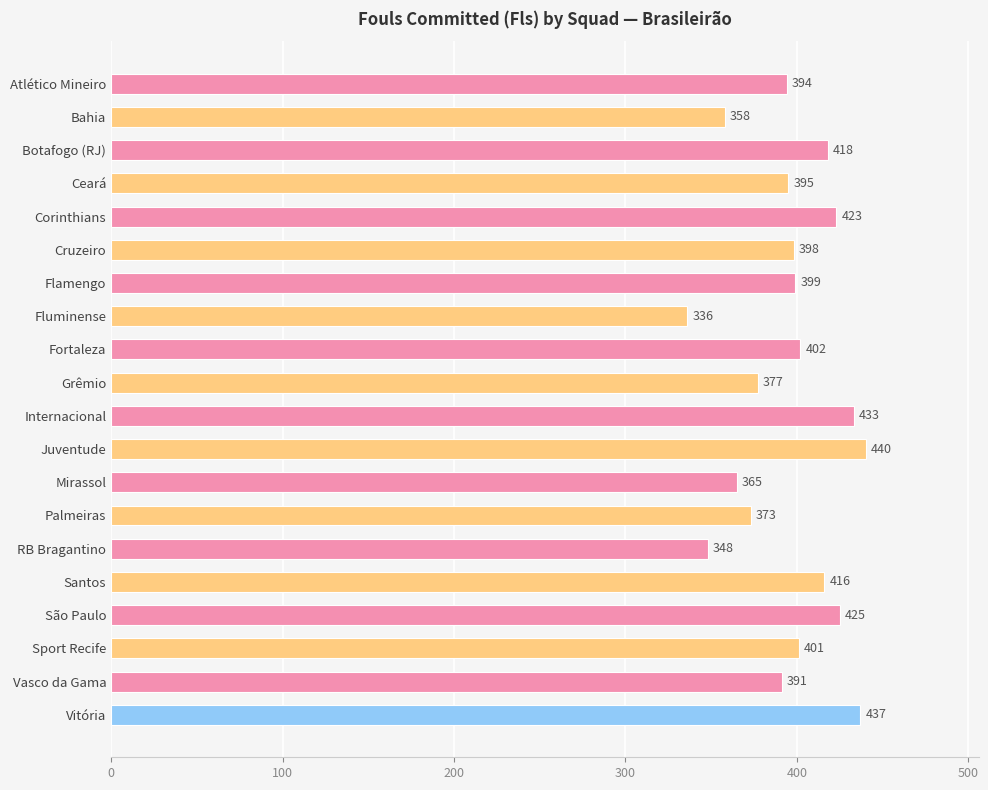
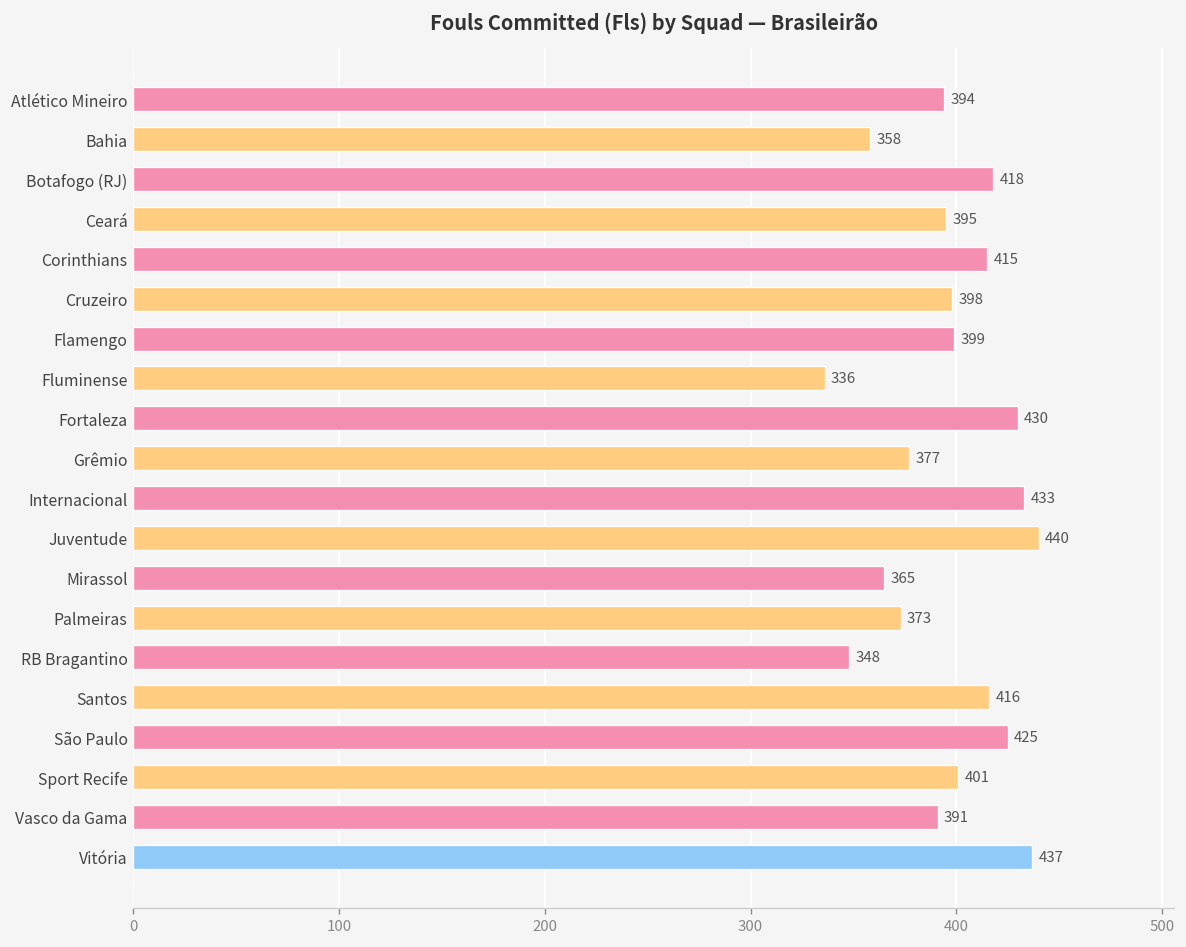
  {
    "Atlético Mineiro": 394,
    "Bahia": 358,
    "Botafogo (RJ)": 418,
    "Ceará": 395,
-   "Corinthians": 423,
+   "Corinthians": 415,
    "Cruzeiro": 398,
    "Flamengo": 399,
    "Fluminense": 336,
-   "Fortaleza": 402,
+   "Fortaleza": 430,
    "Grêmio": 377,
    "Internacional": 433,
    "Juventude": 440,
    "Mirassol": 365,
    "Palmeiras": 373,
    "RB Bragantino": 348,
    "Santos": 416,
    "São Paulo": 425,
    "Sport Recife": 401,
    "Vasco da Gama": 391,
    "Vitória": 437
  }
